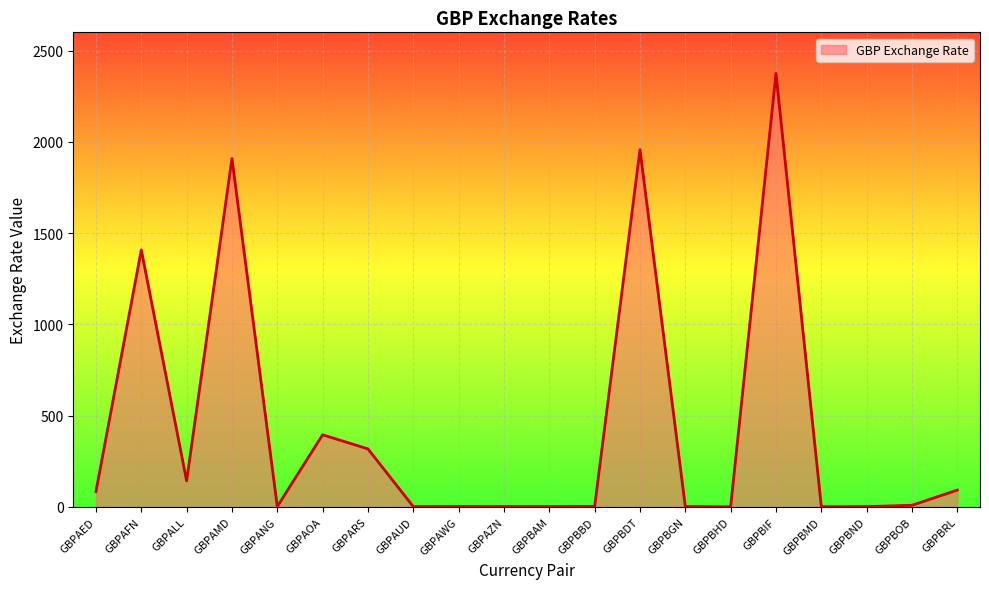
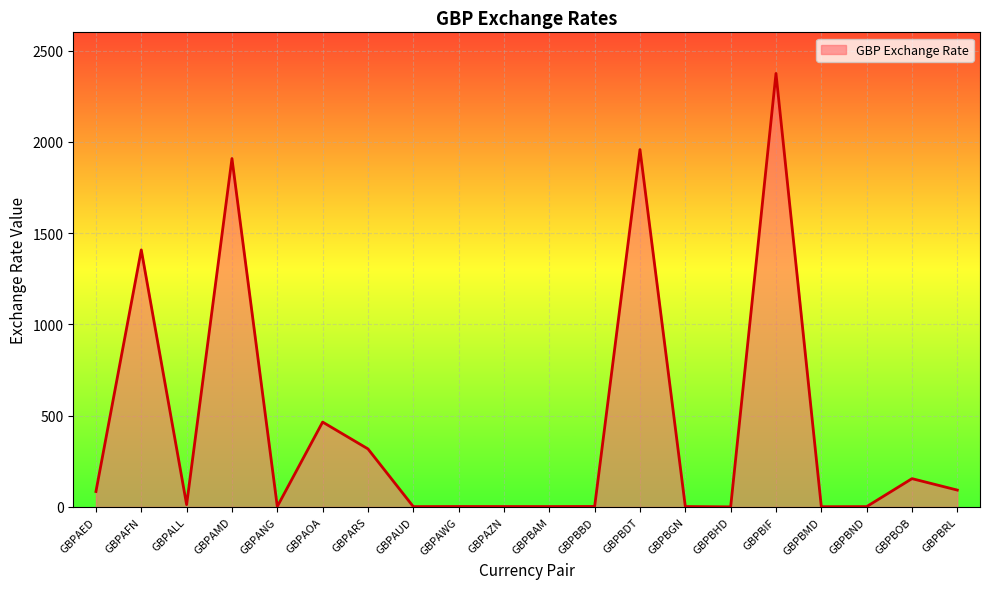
  {
    "GBPAED": 80,
    "GBPAFN": 1410,
-   "GBPALL": 140,
+   "GBPALL": 10,
    "GBPAMD": 1910,
    "GBPANG": 0,
-   "GBPAOA": 400,
+   "GBPAOA": 470,
    "GBPARS": 320,
    "GBPAUD": 0,
    "GBPAWG": 0,
    "GBPAZN": 0,
    "GBPBAM": 0,
    "GBPBBD": 0,
    "GBPBDT": 1960,
    "GBPBGN": 0,
    "GBPBHD": 0,
    "GBPBIF": 2370,
    "GBPBMD": 0,
    "GBPBND": 0,
-   "GBPBOB": 10,
+   "GBPBOB": 160,
    "GBPBRL": 90
  }
